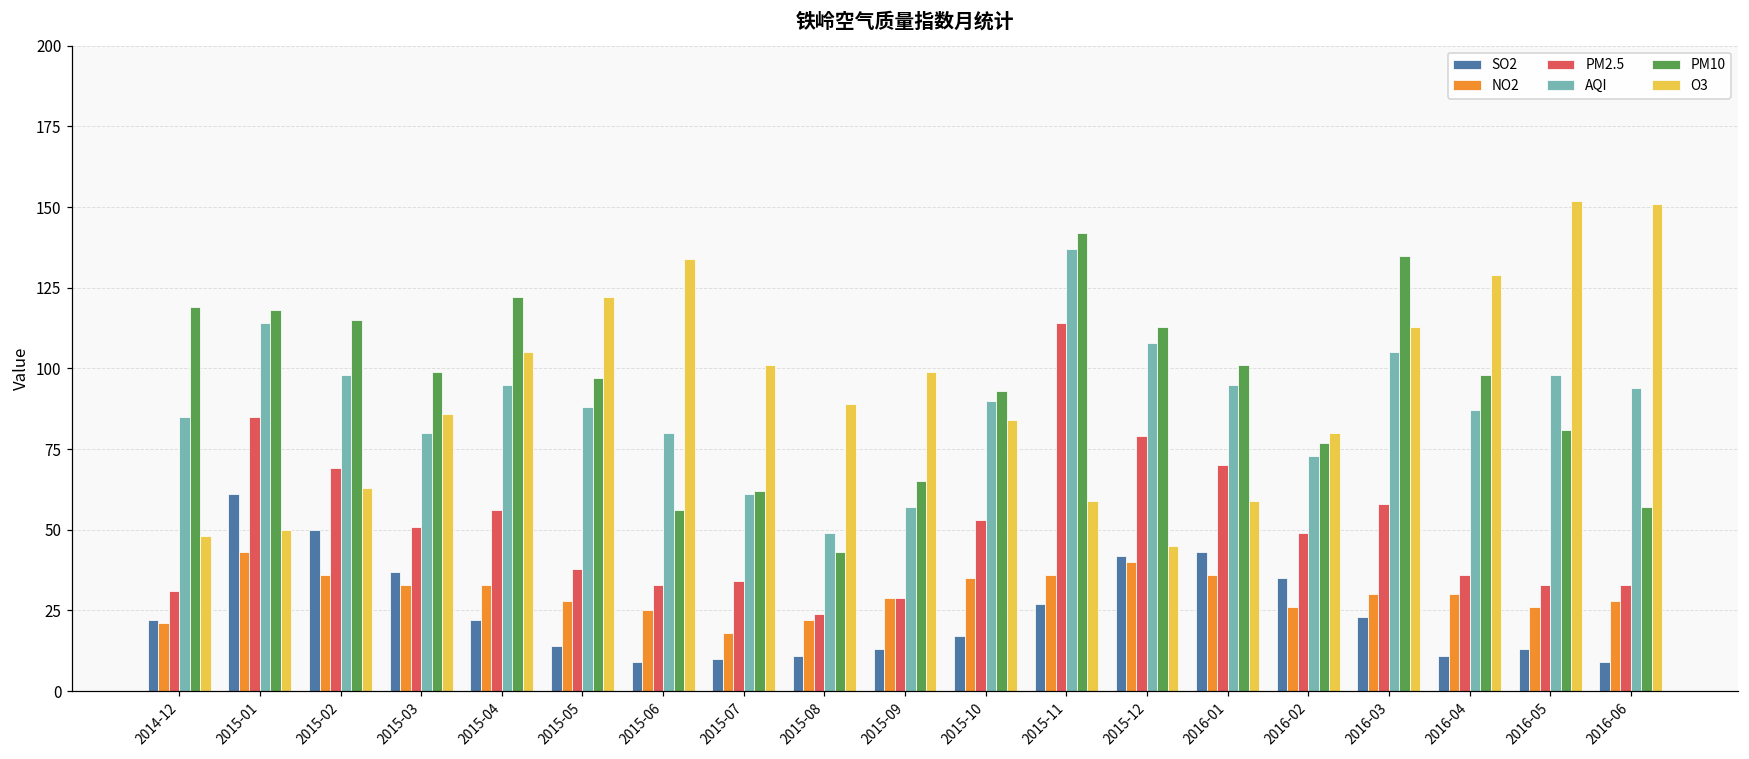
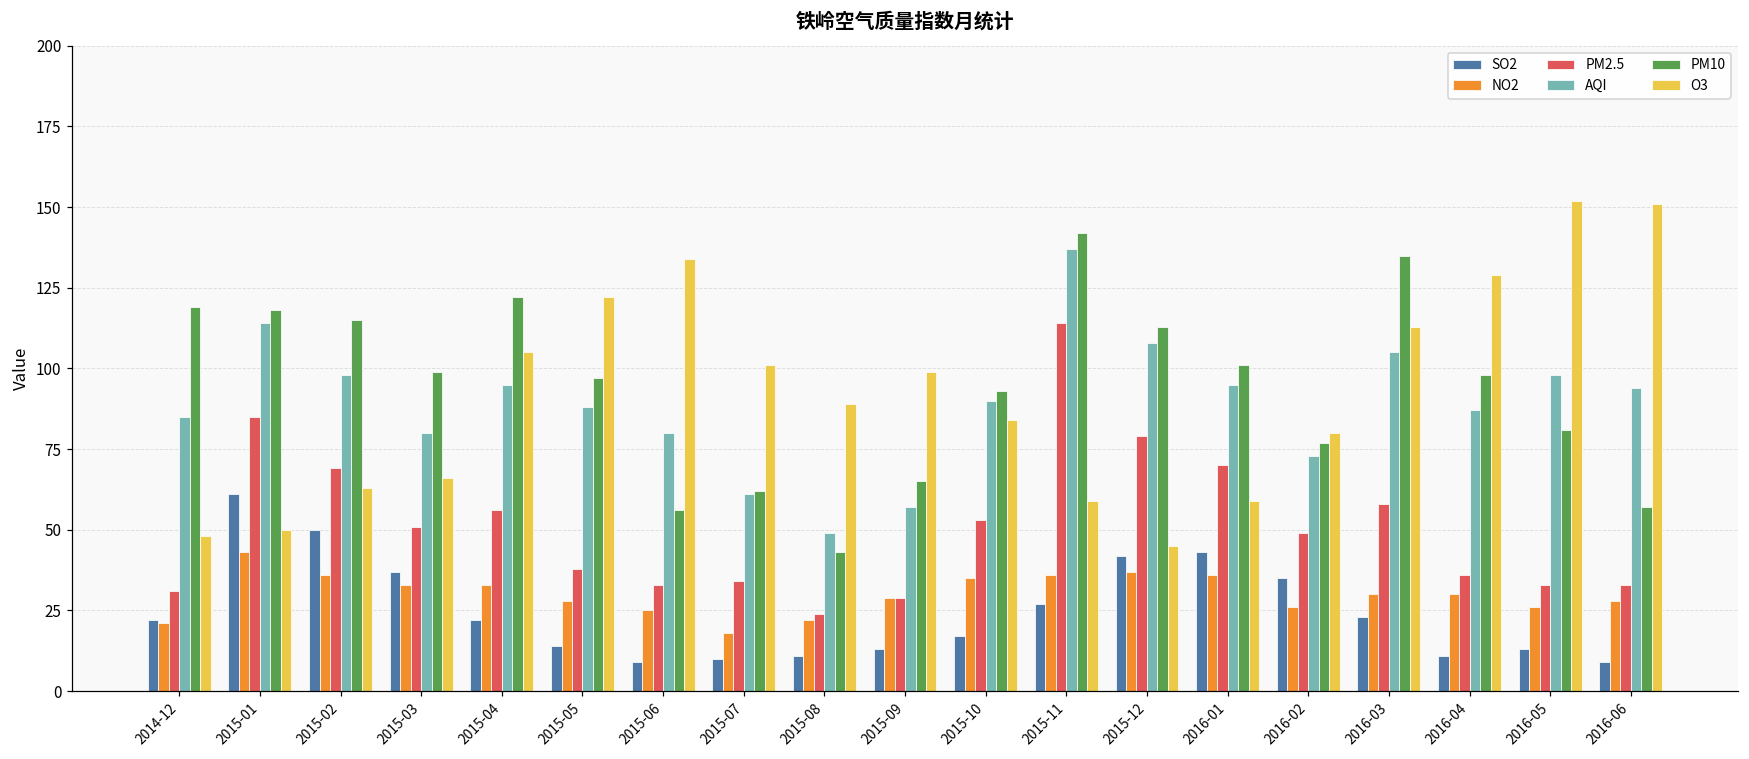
  {
    "SO2": {
      "2014-12": 22,
      "2015-01": 61,
      "2015-02": 50,
      "2015-03": 37,
      "2015-04": 22,
      "2015-05": 14,
      "2015-06": 9,
      "2015-07": 10,
      "2015-08": 11,
      "2015-09": 13,
      "2015-10": 17,
      "2015-11": 27,
      "2015-12": 42,
      "2016-01": 43,
      "2016-02": 35,
      "2016-03": 23,
      "2016-04": 11,
      "2016-05": 13,
      "2016-06": 9
    },
    "NO2": {
      "2014-12": 21,
      "2015-01": 43,
      "2015-02": 36,
      "2015-03": 33,
      "2015-04": 33,
      "2015-05": 28,
      "2015-06": 25,
      "2015-07": 18,
      "2015-08": 22,
      "2015-09": 29,
      "2015-10": 35,
      "2015-11": 36,
-     "2015-12": 40,
+     "2015-12": 37,
      "2016-01": 36,
      "2016-02": 26,
      "2016-03": 30,
      "2016-04": 30,
      "2016-05": 26,
      "2016-06": 28
    },
    "PM2.5": {
      "2014-12": 31,
      "2015-01": 85,
      "2015-02": 69,
      "2015-03": 51,
      "2015-04": 56,
      "2015-05": 38,
      "2015-06": 33,
      "2015-07": 34,
      "2015-08": 24,
      "2015-09": 29,
      "2015-10": 53,
      "2015-11": 114,
      "2015-12": 79,
      "2016-01": 70,
      "2016-02": 49,
      "2016-03": 58,
      "2016-04": 36,
      "2016-05": 33,
      "2016-06": 33
    },
    "AQI": {
      "2014-12": 85,
      "2015-01": 114,
      "2015-02": 98,
      "2015-03": 80,
      "2015-04": 95,
      "2015-05": 88,
      "2015-06": 80,
      "2015-07": 61,
      "2015-08": 49,
      "2015-09": 57,
      "2015-10": 90,
      "2015-11": 137,
      "2015-12": 108,
      "2016-01": 95,
      "2016-02": 73,
      "2016-03": 105,
      "2016-04": 87,
      "2016-05": 98,
      "2016-06": 94
    },
    "PM10": {
      "2014-12": 119,
      "2015-01": 118,
      "2015-02": 115,
      "2015-03": 99,
      "2015-04": 122,
      "2015-05": 97,
      "2015-06": 56,
      "2015-07": 62,
      "2015-08": 43,
      "2015-09": 65,
      "2015-10": 93,
      "2015-11": 142,
      "2015-12": 113,
      "2016-01": 101,
      "2016-02": 77,
      "2016-03": 135,
      "2016-04": 98,
      "2016-05": 81,
      "2016-06": 57
    },
    "O3": {
      "2014-12": 48,
      "2015-01": 50,
      "2015-02": 63,
-     "2015-03": 86,
+     "2015-03": 66,
      "2015-04": 105,
      "2015-05": 122,
      "2015-06": 134,
      "2015-07": 101,
      "2015-08": 89,
      "2015-09": 99,
      "2015-10": 84,
      "2015-11": 59,
      "2015-12": 45,
      "2016-01": 59,
      "2016-02": 80,
      "2016-03": 113,
      "2016-04": 129,
      "2016-05": 152,
      "2016-06": 151
    }
  }
